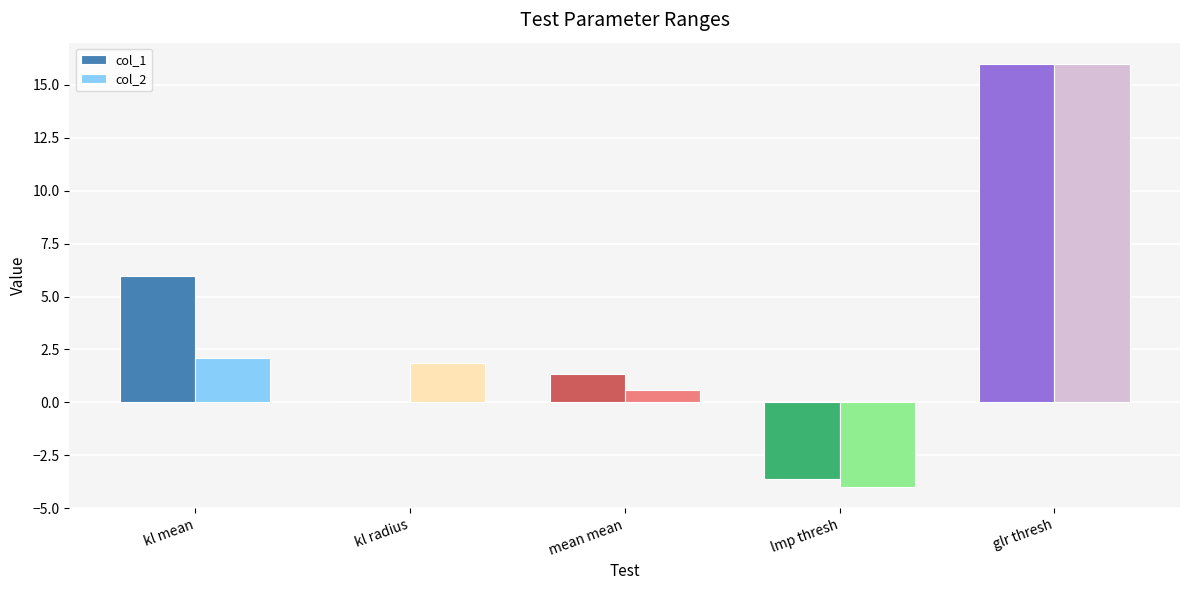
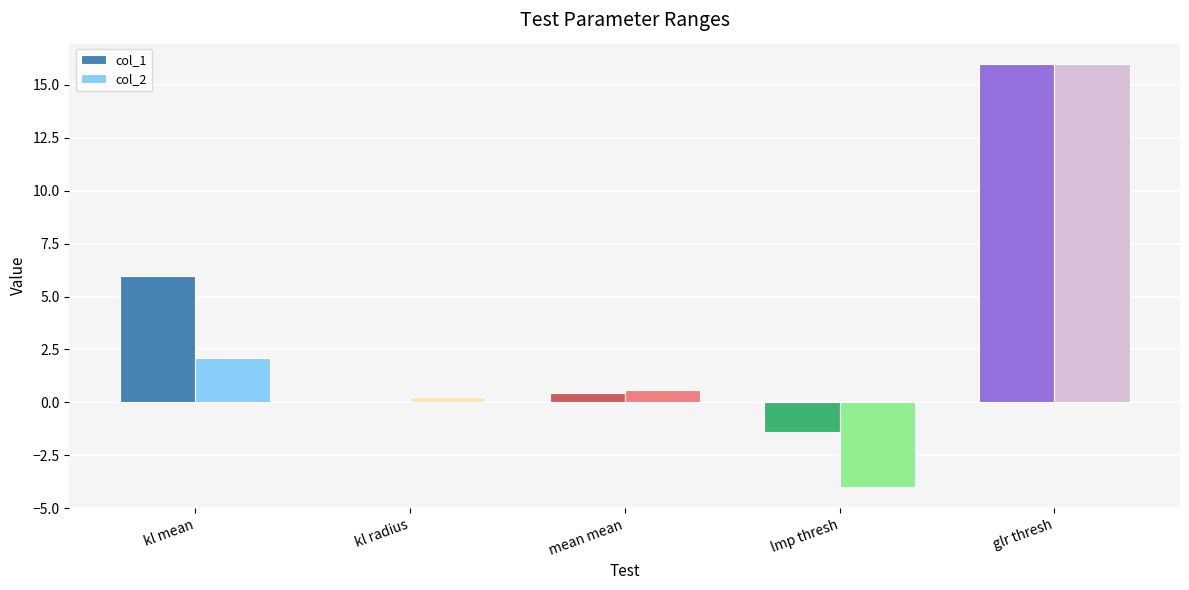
  {
    "col_1": {
      "kl mean": 6.0,
-     "mean mean": 1.4,
-     "lmp thresh": -3.6,
+     "mean mean": 0.4,
+     "lmp thresh": -1.4,
      "glr thresh": 16.0
    },
    "col_2": {
      "kl mean": 2.1,
-     "kl radius": 1.9,
+     "kl radius": 0.3,
      "mean mean": 0.6,
      "lmp thresh": -4.0,
      "glr thresh": 16.0
    }
  }
